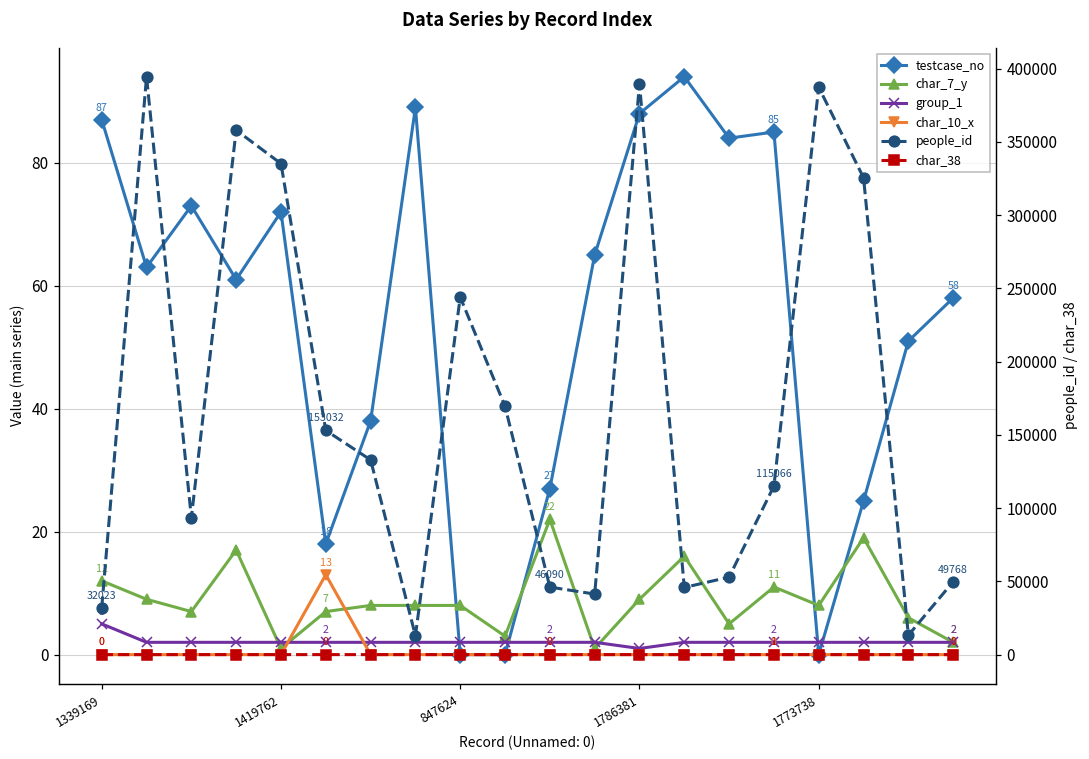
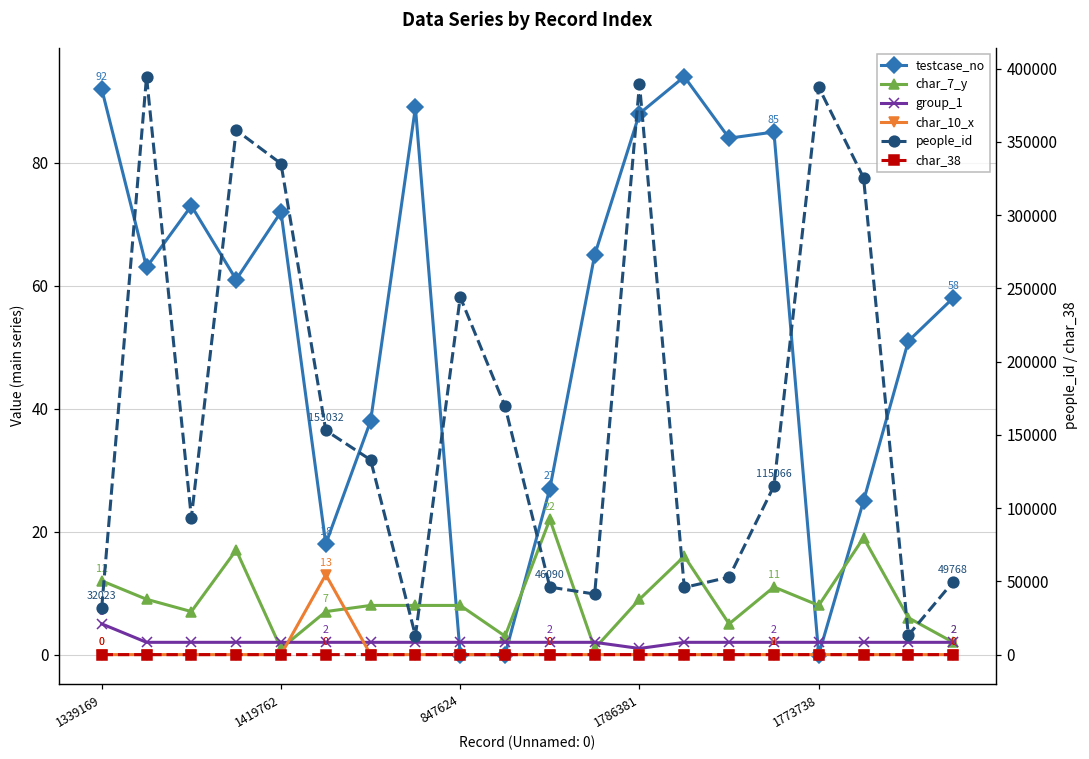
  {
    "testcase_no": {
-     "1339169": 87
+     "1339169": 92
    },
    "char_7_y": {
      "1339169": 12
    },
    "people_id": {
      "1339169": 32023
    }
  }
